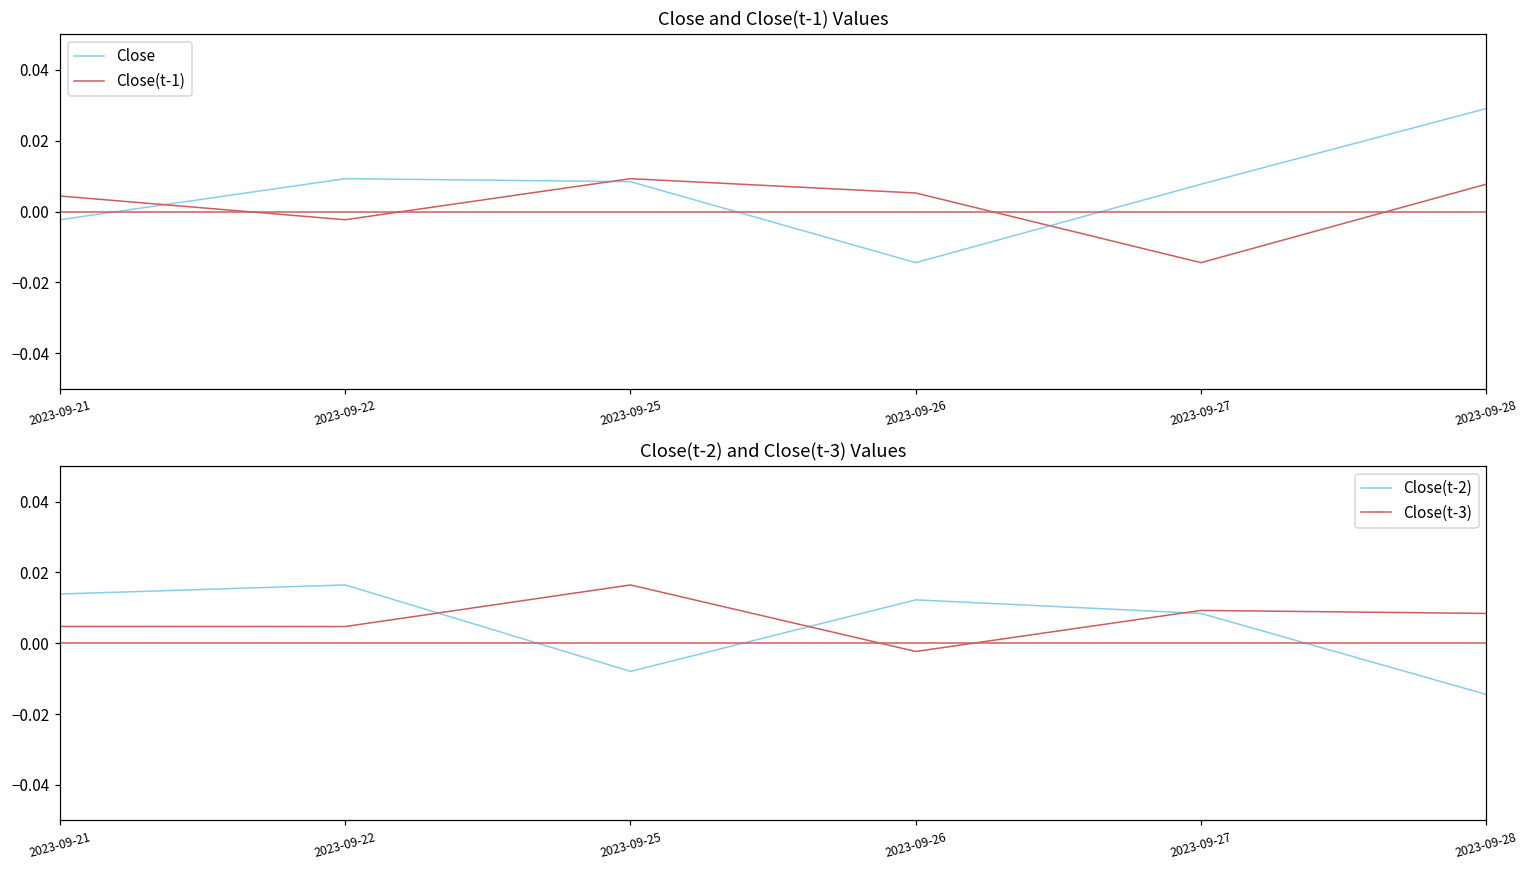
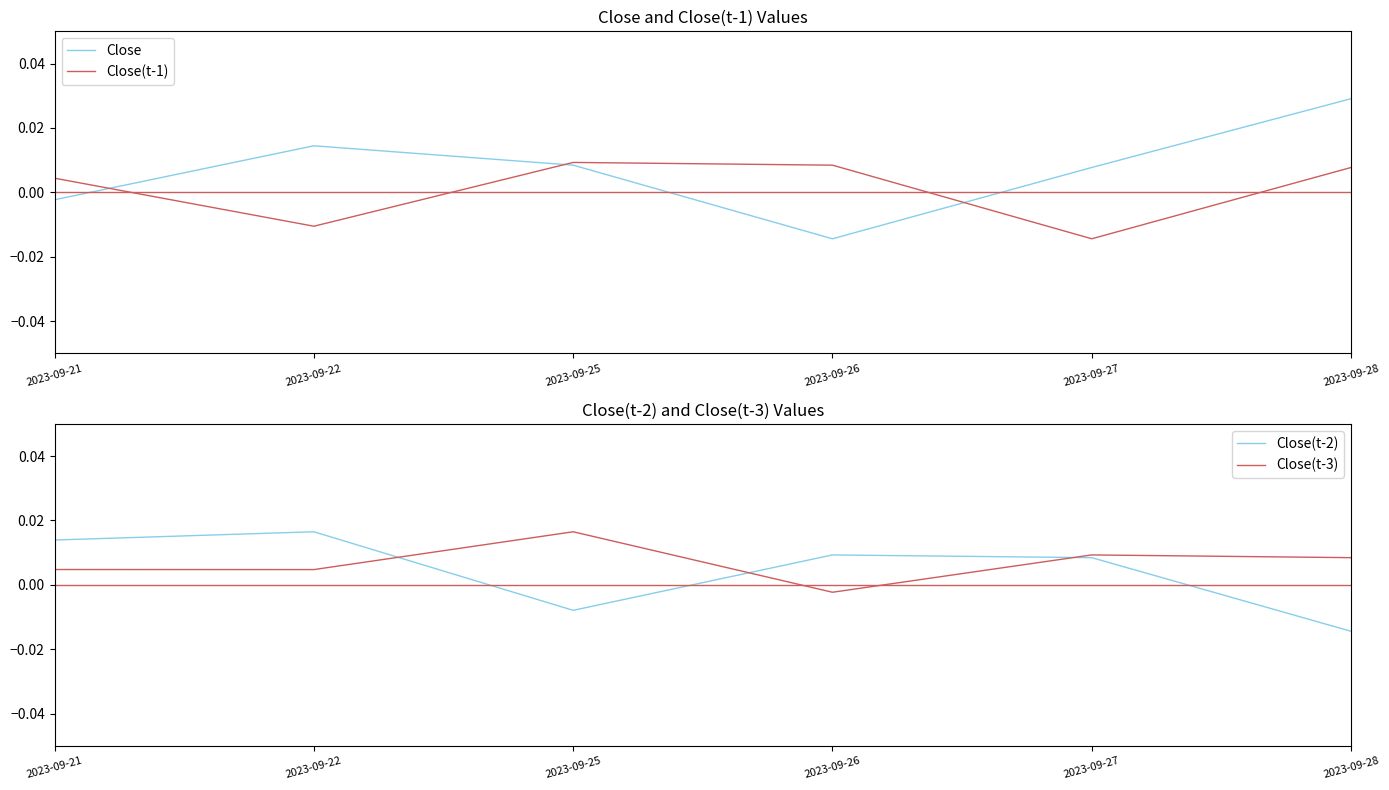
  {
    "Close and Close(t-1) Values": {
      "Close": {
        "2023-09-21": -0.002,
-       "2023-09-22": 0.009,
+       "2023-09-22": 0.014,
        "2023-09-25": 0.008,
        "2023-09-26": -0.014,
        "2023-09-27": 0.008,
        "2023-09-28": 0.029
      },
      "Close(t-1)": {
        "2023-09-21": 0.004,
-       "2023-09-22": -0.002,
+       "2023-09-22": -0.011,
        "2023-09-25": 0.009,
-       "2023-09-26": 0.005,
+       "2023-09-26": 0.008,
        "2023-09-27": -0.014,
        "2023-09-28": 0.008
      }
    },
    "Close(t-2) and Close(t-3) Values": {
      "Close(t-2)": {
        "2023-09-21": 0.014,
        "2023-09-22": 0.016,
        "2023-09-25": -0.008,
-       "2023-09-26": 0.012,
+       "2023-09-26": 0.009,
        "2023-09-27": 0.008,
        "2023-09-28": -0.014
      },
      "Close(t-3)": {
        "2023-09-21": 0.005,
        "2023-09-22": 0.005,
        "2023-09-25": 0.016,
        "2023-09-26": -0.002,
        "2023-09-27": 0.009,
        "2023-09-28": 0.008
      }
    }
  }
